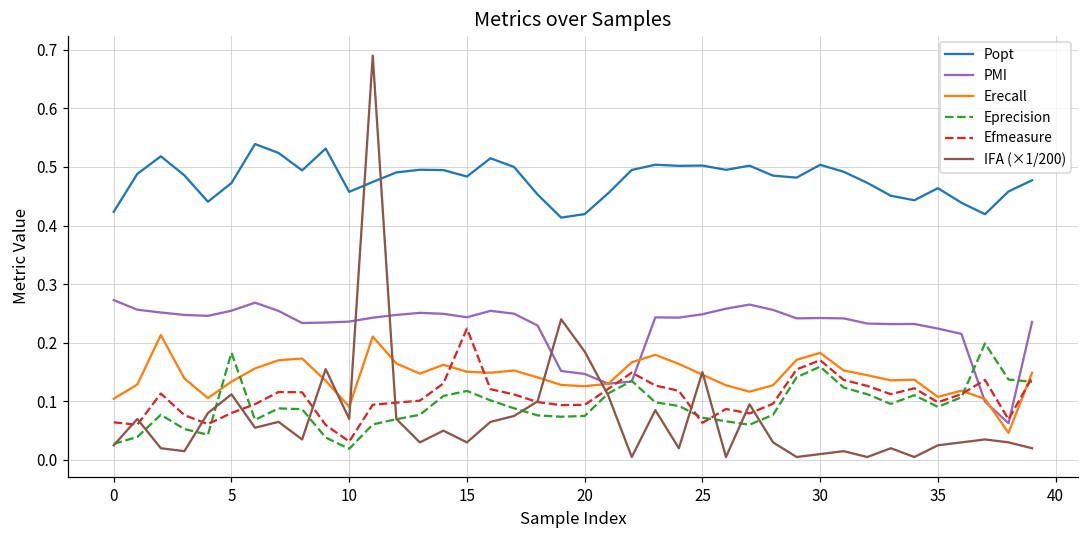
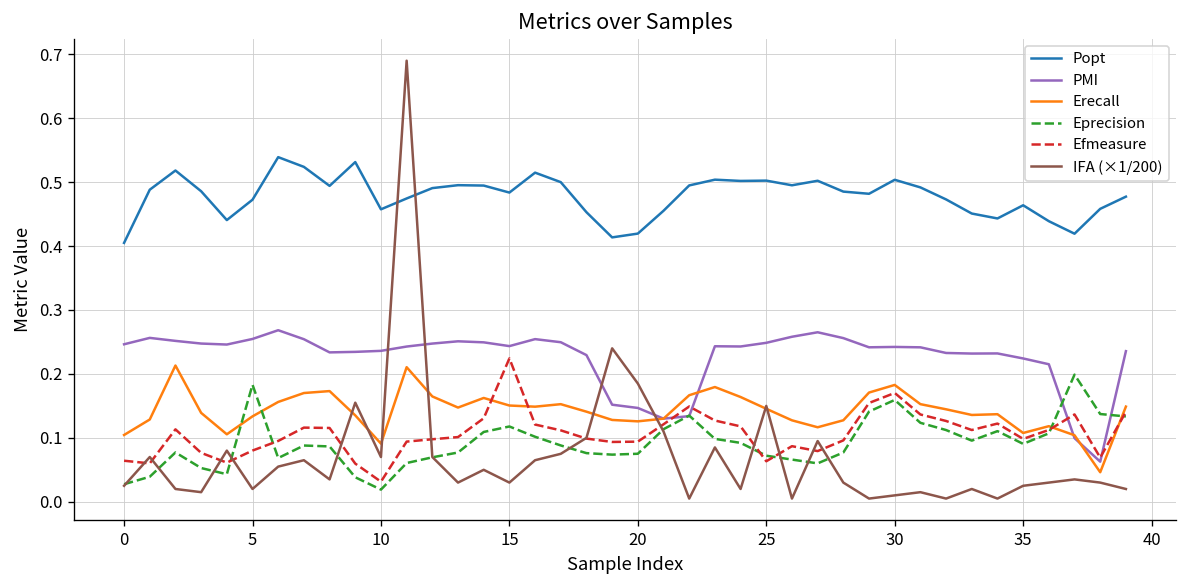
  {
    "Popt": {
-     "0": 0.42,
+     "0": 0.40,
      "5": 0.47,
      "10": 0.46,
      "15": 0.48,
      "20": 0.42,
      "25": 0.50,
      "30": 0.50,
      "35": 0.46
    },
    "PMI": {
-     "0": 0.27,
+     "0": 0.25,
      "5": 0.25,
      "10": 0.24,
      "15": 0.24,
      "20": 0.15,
      "25": 0.25,
      "30": 0.24,
      "35": 0.22
    },
    "Erecall": {
      "0": 0.10,
      "5": 0.13,
      "10": 0.09,
      "15": 0.15,
      "20": 0.13,
      "30": 0.18,
      "35": 0.11
    },
    "Eprecision": {
      "5": 0.18,
      "10": 0.02,
      "15": 0.12,
      "20": 0.08,
      "25": 0.07,
      "30": 0.16,
      "35": 0.09
    },
    "Efmeasure": {
      "0": 0.06,
      "5": 0.08,
      "10": 0.03,
      "15": 0.22,
      "20": 0.09,
      "25": 0.06,
      "30": 0.17,
      "35": 0.10
    },
    "IFA (×1/200)": {
-     "5": 0.11,
+     "5": 0.02,
      "10": 0.07,
      "15": 0.03,
      "20": 0.19,
      "30": 0.01,
      "35": 0.03
    }
  }
